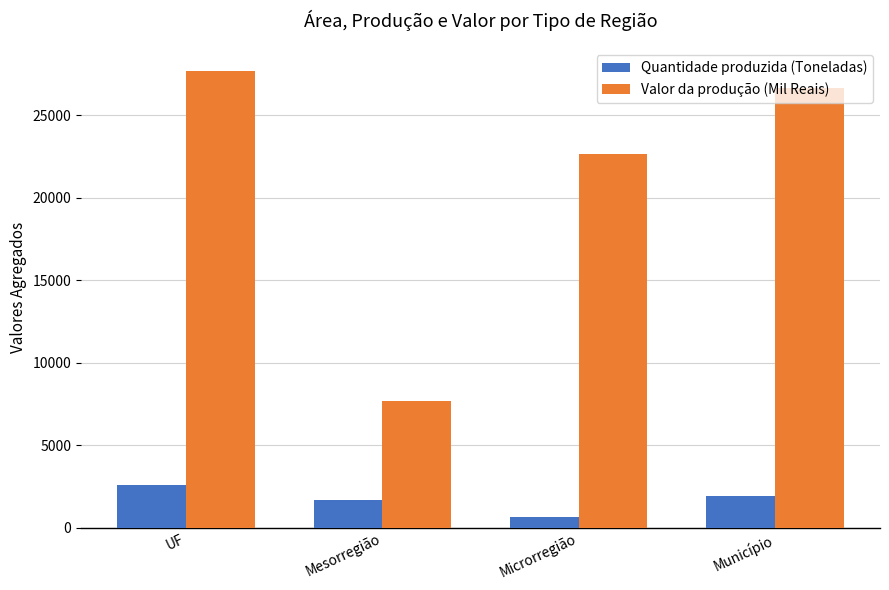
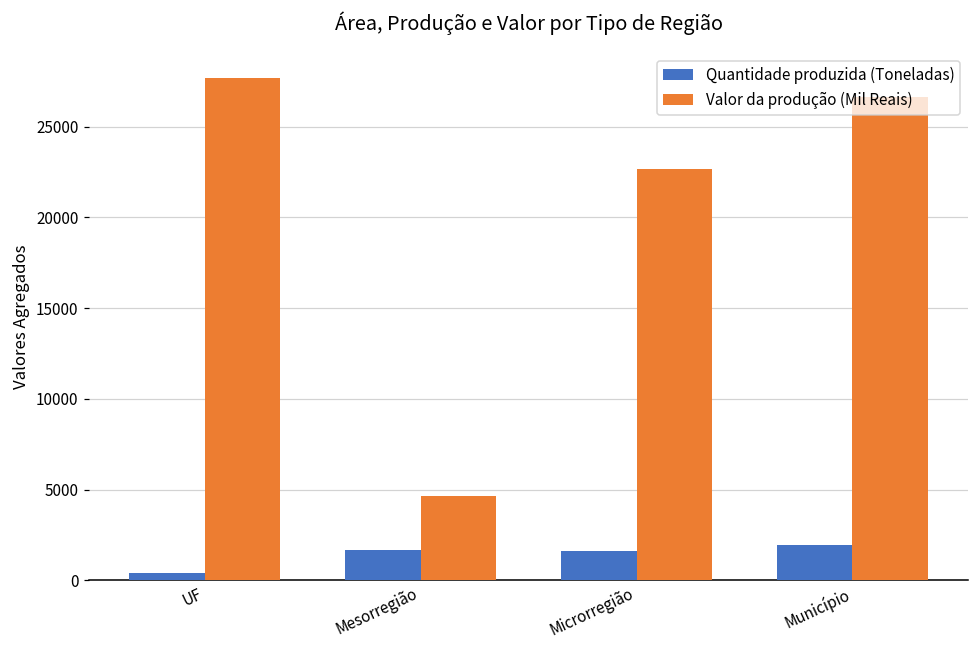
  {
    "Quantidade produzida (Toneladas)": {
-     "UF": 2600,
+     "UF": 400,
      "Mesorregião": 1700,
-     "Microrregião": 600,
+     "Microrregião": 1600,
      "Município": 1900
    },
    "Valor da produção (Mil Reais)": {
      "UF": 27700,
-     "Mesorregião": 7700,
+     "Mesorregião": 4700,
      "Microrregião": 22600
    }
  }
